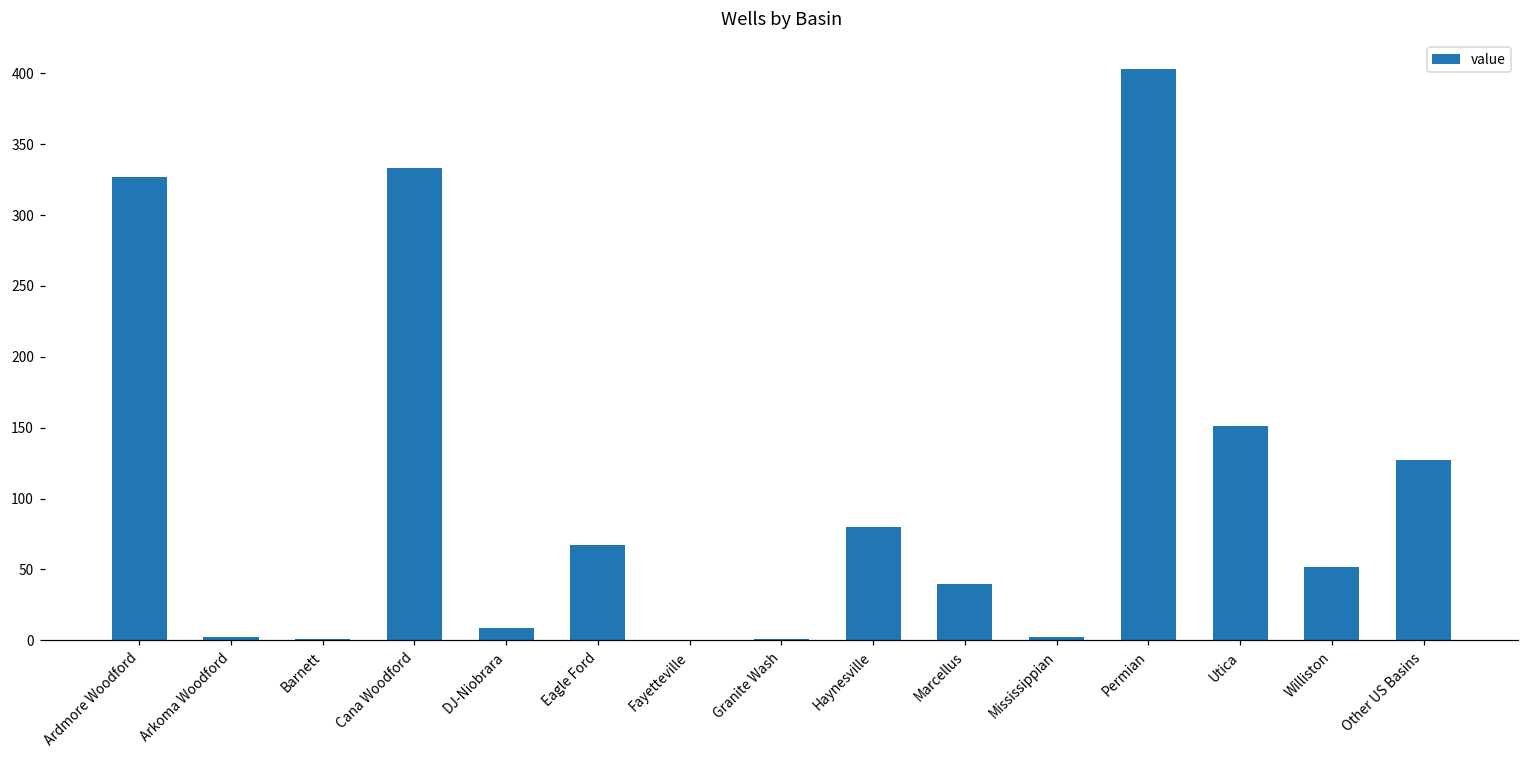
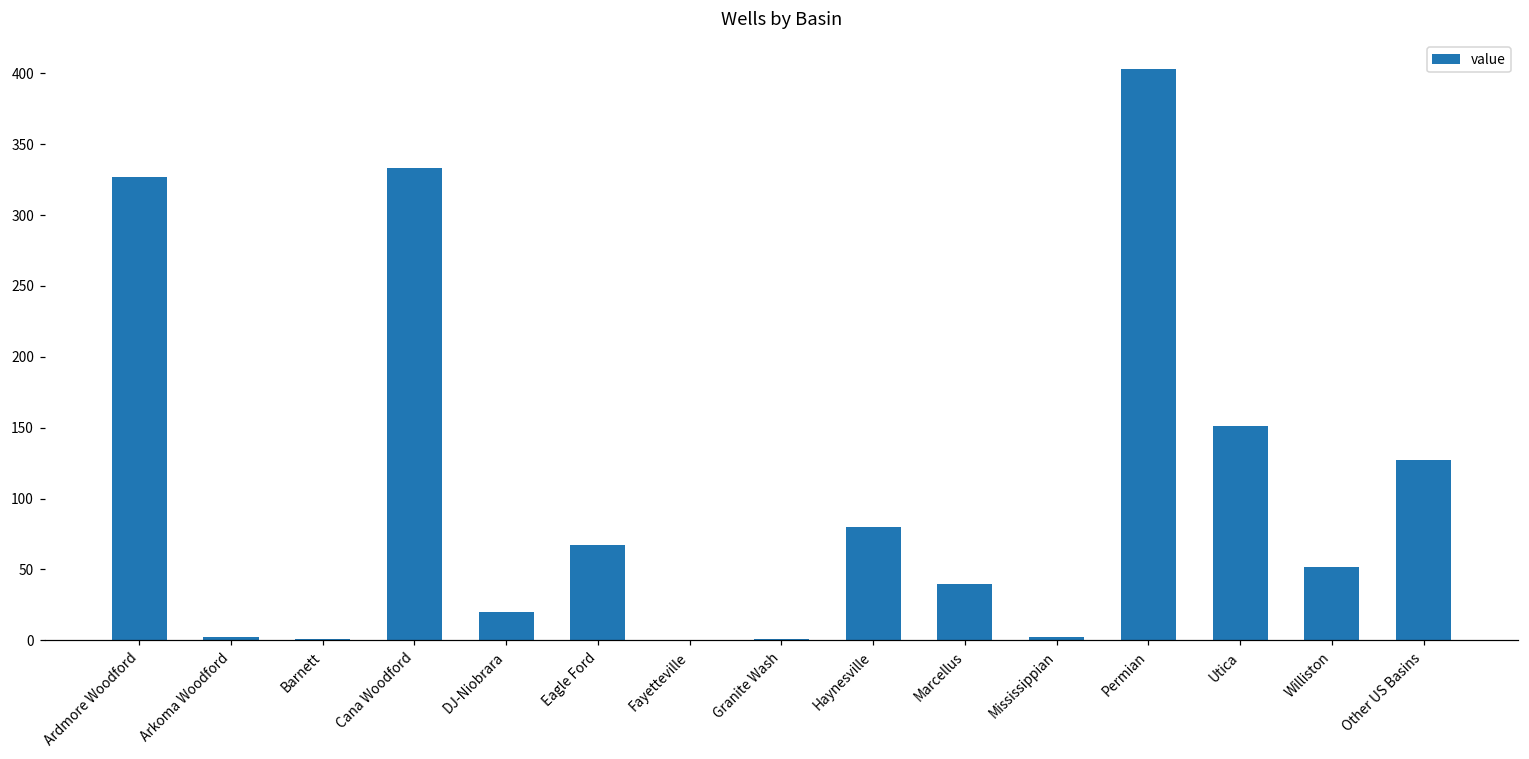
  {
    "Ardmore Woodford": 327,
    "Arkoma Woodford": 2,
    "Cana Woodford": 333,
-   "DJ-Niobrara": 9,
+   "DJ-Niobrara": 20,
    "Eagle Ford": 67,
    "Fayetteville": 0,
    "Haynesville": 80,
    "Marcellus": 40,
    "Mississippian": 2,
    "Permian": 403,
    "Utica": 151,
    "Williston": 52,
    "Other US Basins": 127
  }
